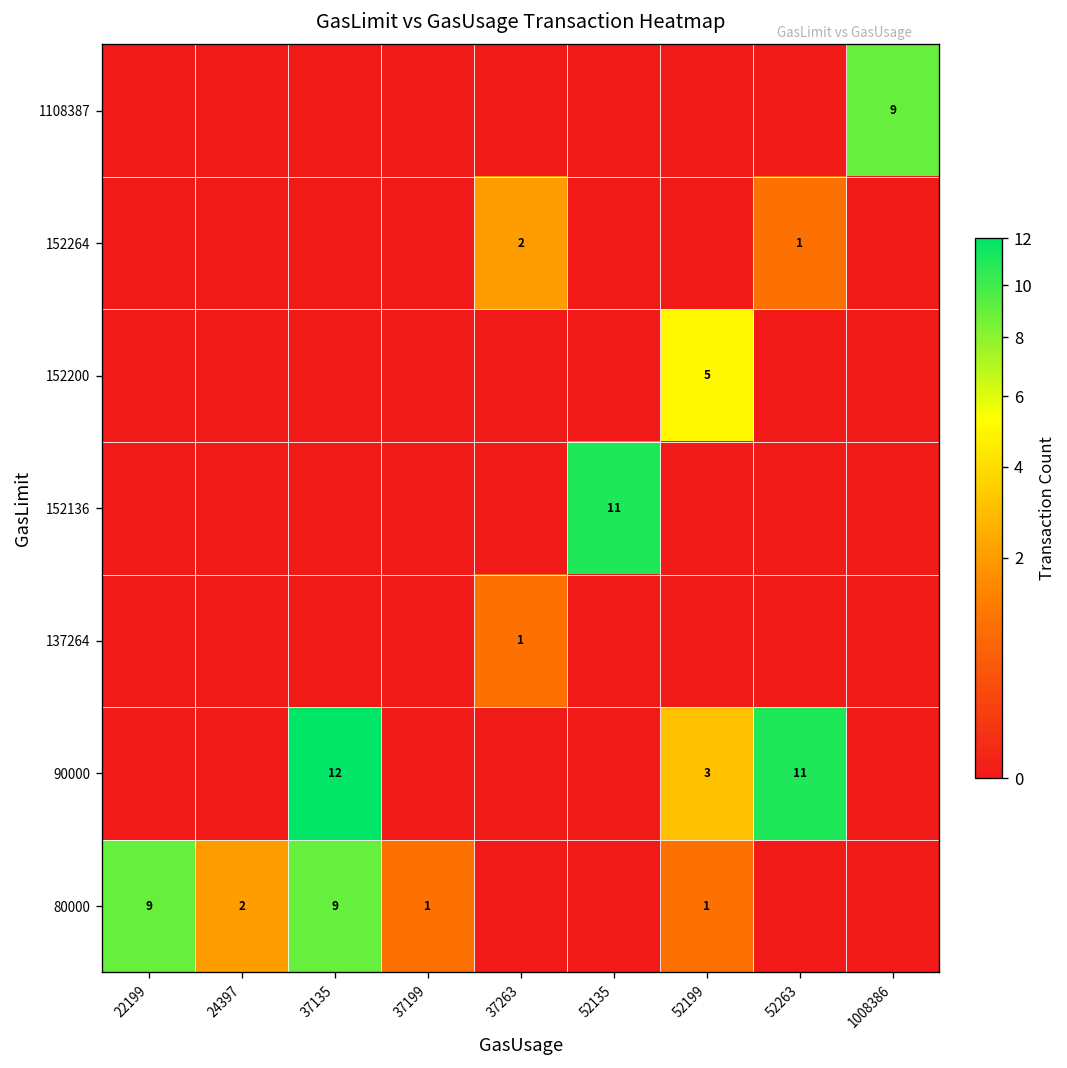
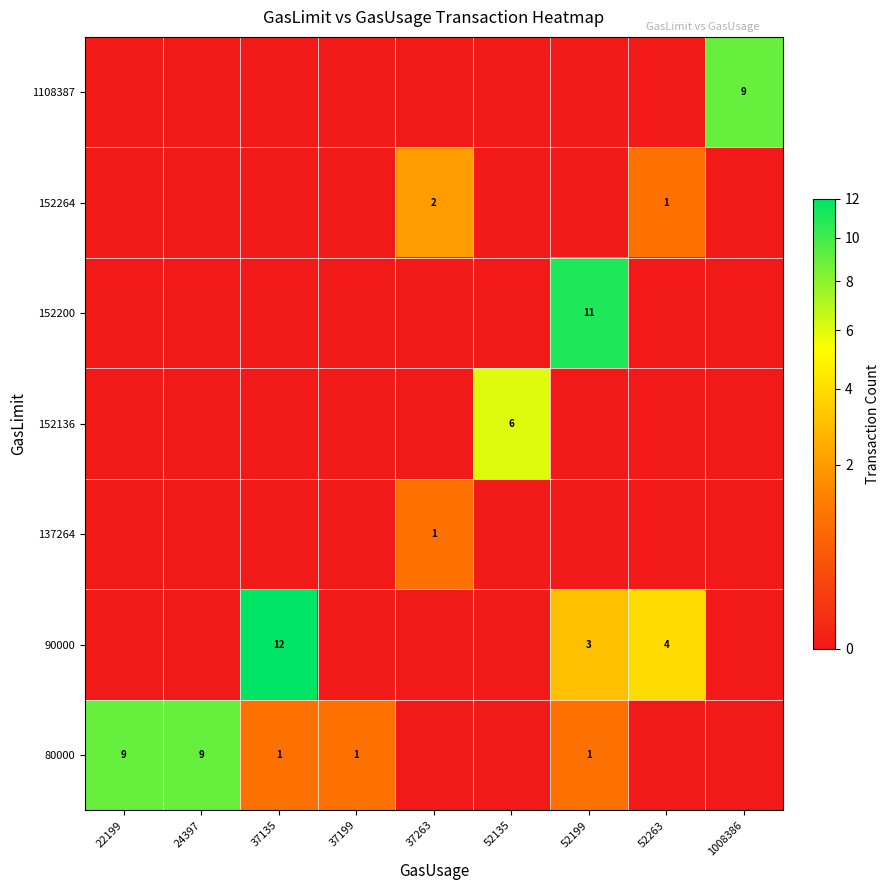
  {
    "1108387": {
      "1008386": 9
    },
    "152264": {
      "37263": 2,
      "52263": 1
    },
    "152200": {
-     "52199": 5
+     "52199": 11
    },
    "152136": {
-     "52135": 11
+     "52135": 6
    },
    "137264": {
      "37263": 1
    },
    "90000": {
      "37135": 12,
      "52199": 3,
-     "52263": 11
+     "52263": 4
    },
    "80000": {
      "22199": 9,
-     "24397": 2,
-     "37135": 9,
+     "24397": 9,
+     "37135": 1,
      "37199": 1,
      "52199": 1
    }
  }
